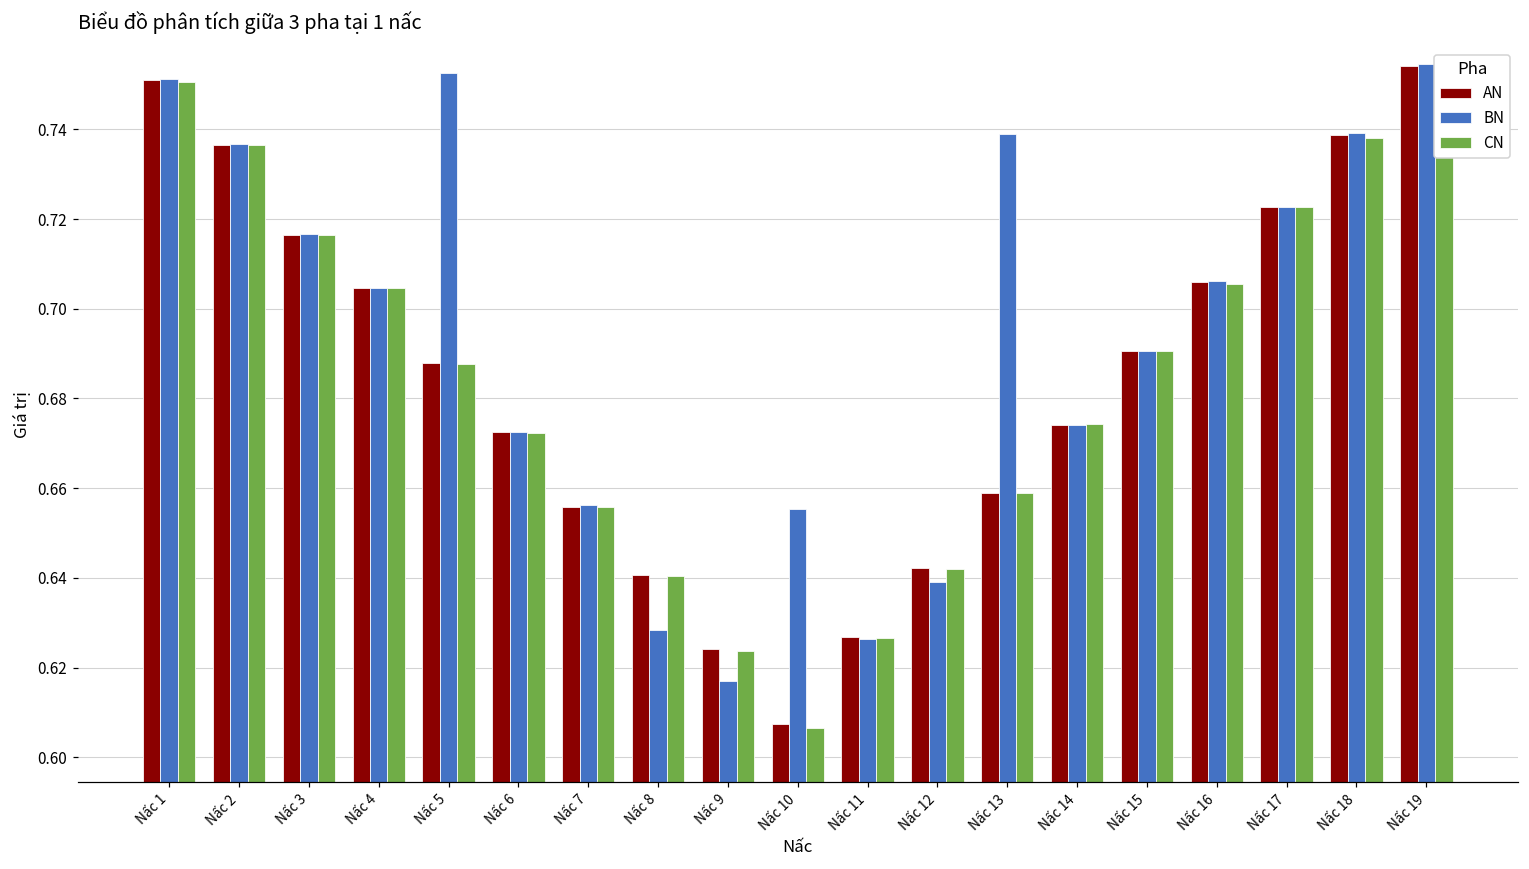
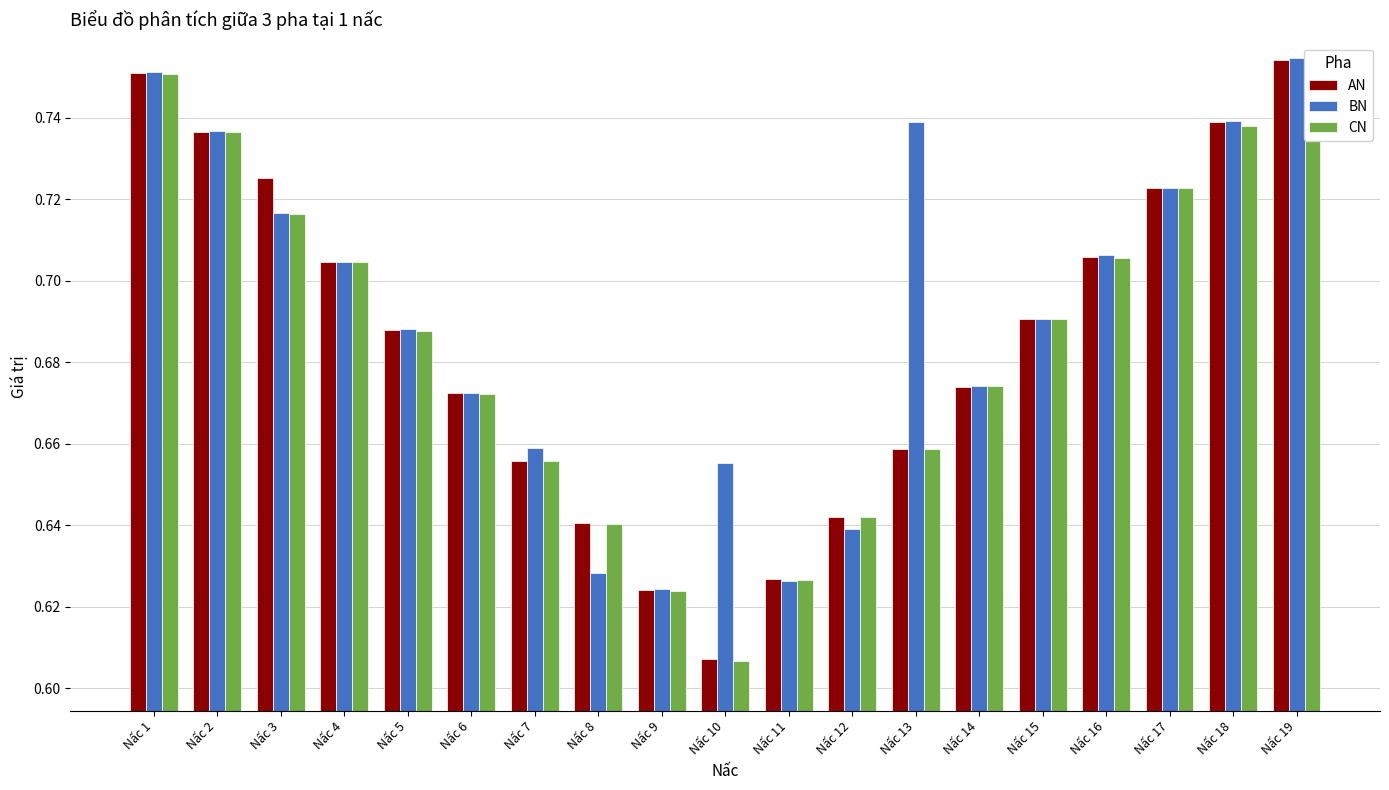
  {
    "AN": {
      "Nấc 1": 0.751,
      "Nấc 2": 0.737,
-     "Nấc 3": 0.716,
+     "Nấc 3": 0.725,
      "Nấc 4": 0.705,
      "Nấc 5": 0.688,
      "Nấc 6": 0.672,
      "Nấc 7": 0.656,
      "Nấc 8": 0.641,
      "Nấc 9": 0.624,
      "Nấc 10": 0.607,
      "Nấc 11": 0.627,
      "Nấc 12": 0.642,
      "Nấc 13": 0.659,
      "Nấc 14": 0.674,
      "Nấc 15": 0.691,
      "Nấc 16": 0.706,
      "Nấc 17": 0.723,
      "Nấc 18": 0.739,
      "Nấc 19": 0.754
    },
    "BN": {
      "Nấc 1": 0.751,
      "Nấc 2": 0.737,
      "Nấc 3": 0.717,
      "Nấc 4": 0.705,
-     "Nấc 5": 0.752,
+     "Nấc 5": 0.688,
      "Nấc 6": 0.672,
-     "Nấc 7": 0.656,
+     "Nấc 7": 0.659,
      "Nấc 8": 0.628,
-     "Nấc 9": 0.617,
+     "Nấc 9": 0.624,
      "Nấc 10": 0.655,
      "Nấc 11": 0.626,
      "Nấc 12": 0.639,
      "Nấc 13": 0.739,
      "Nấc 14": 0.674,
      "Nấc 15": 0.691,
      "Nấc 16": 0.706,
      "Nấc 17": 0.723,
      "Nấc 18": 0.739,
      "Nấc 19": 0.755
    },
    "CN": {
      "Nấc 1": 0.751,
      "Nấc 2": 0.737,
      "Nấc 3": 0.716,
      "Nấc 4": 0.705,
      "Nấc 5": 0.688,
      "Nấc 6": 0.672,
      "Nấc 7": 0.656,
      "Nấc 8": 0.640,
      "Nấc 9": 0.624,
      "Nấc 10": 0.607,
      "Nấc 11": 0.627,
      "Nấc 12": 0.642,
      "Nấc 13": 0.659,
      "Nấc 14": 0.674,
      "Nấc 15": 0.691,
      "Nấc 16": 0.706,
      "Nấc 17": 0.723,
      "Nấc 18": 0.738
    }
  }
